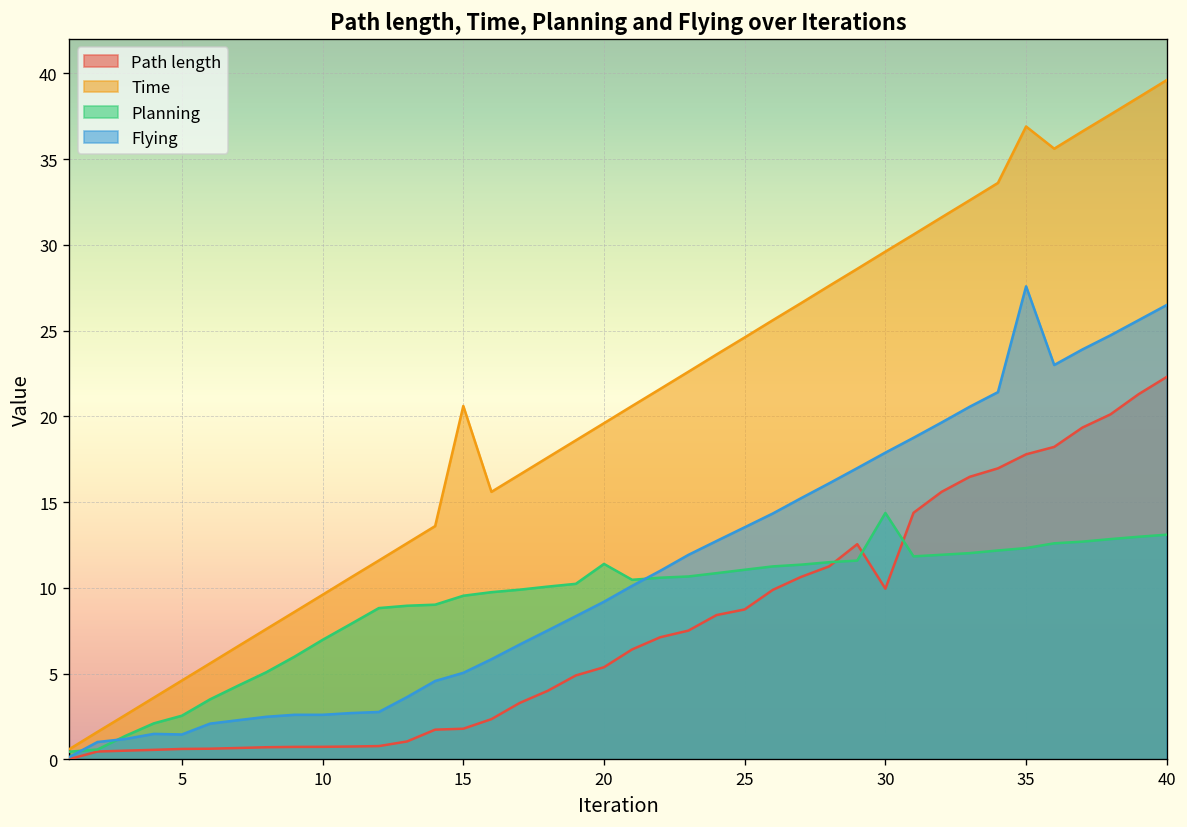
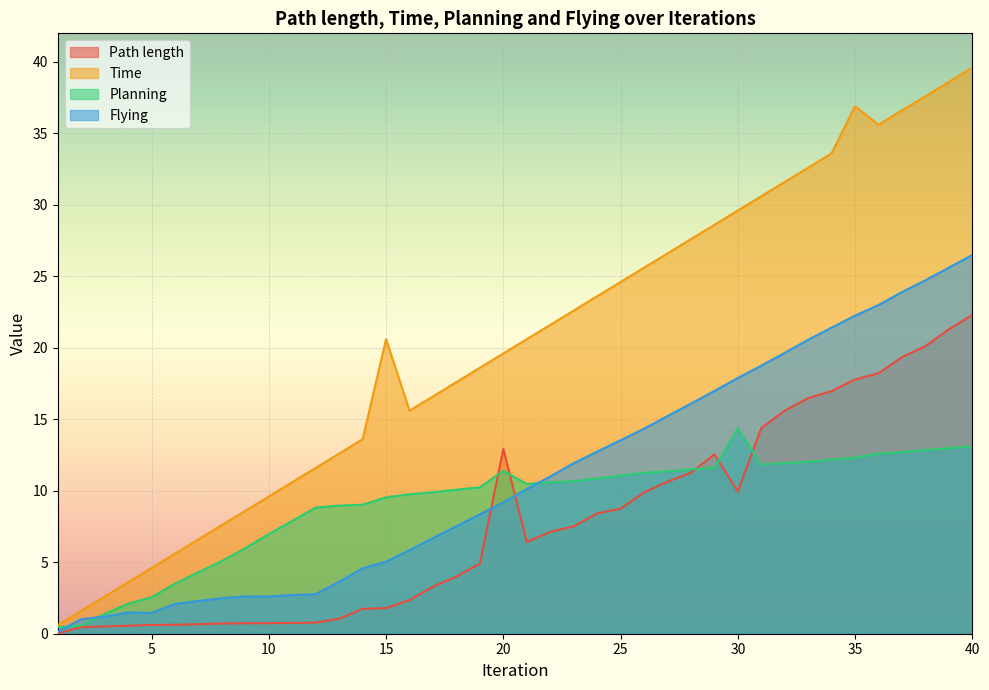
  {
    "Path length": {
      "5": 0.6,
      "10": 0.7,
      "15": 1.8,
-     "20": 5.4,
+     "20": 12.9,
      "25": 8.7,
      "30": 10.0,
      "35": 17.8,
      "40": 22.3
    },
    "Time": {
      "5": 4.6,
      "10": 9.6,
      "15": 20.6,
      "20": 19.6,
      "25": 24.6,
      "30": 29.6,
      "35": 36.9,
      "40": 39.6
    },
    "Planning": {
      "5": 2.6,
      "10": 7.0,
      "15": 9.5,
      "20": 11.4,
      "25": 11.1,
      "30": 14.4,
      "35": 12.3,
      "40": 13.1
    },
    "Flying": {
      "5": 1.5,
      "10": 2.6,
      "15": 5.1,
      "20": 9.2,
      "25": 13.5,
      "30": 17.9,
-     "35": 27.6,
+     "35": 22.3,
      "40": 26.5
    }
  }
